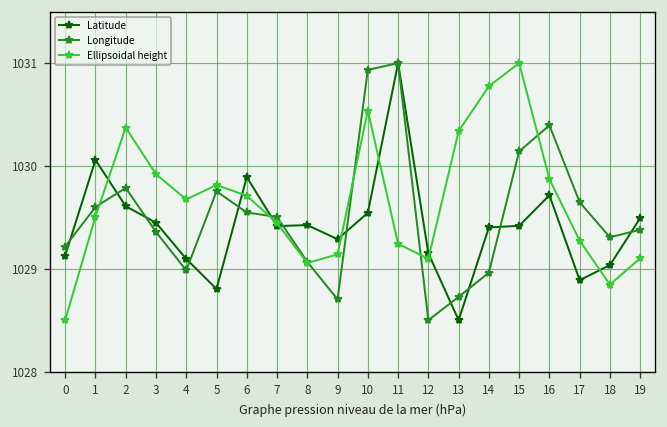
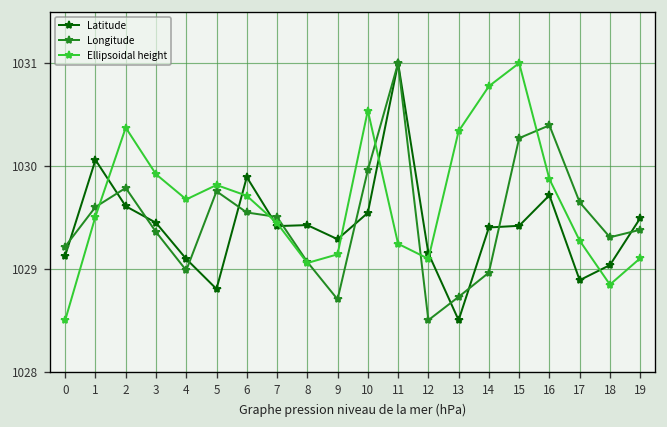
  {
    "Latitude": {
      "0": 1029.1,
      "1": 1030.1,
      "2": 1029.6,
      "3": 1029.4,
      "4": 1029.1,
      "5": 1028.8,
      "6": 1029.9,
      "8": 1029.4,
      "9": 1029.3,
      "10": 1029.5,
      "12": 1029.2,
      "13": 1028.5,
      "14": 1029.4,
      "15": 1029.4,
      "16": 1029.7,
      "17": 1028.9,
      "18": 1029.0,
      "19": 1029.5
    },
    "Longitude": {
      "0": 1029.2,
      "1": 1029.6,
      "2": 1029.8,
      "3": 1029.4,
      "4": 1029.0,
      "5": 1029.8,
      "6": 1029.5,
      "7": 1029.5,
      "9": 1028.7,
-     "10": 1030.9,
+     "10": 1030.0,
      "12": 1028.5,
      "13": 1028.7,
      "14": 1029.0,
-     "15": 1030.1,
+     "15": 1030.3,
      "16": 1030.4,
      "17": 1029.6,
      "18": 1029.3,
      "19": 1029.4
    },
    "Ellipsoidal height": {
      "0": 1028.5,
      "1": 1029.5,
      "2": 1030.4,
      "3": 1029.9,
      "4": 1029.7,
      "5": 1029.8,
      "6": 1029.7,
      "9": 1029.1,
      "10": 1030.5,
      "11": 1029.2,
      "12": 1029.1,
      "13": 1030.3,
      "14": 1030.8,
      "15": 1031.0,
      "16": 1029.9,
      "17": 1029.3,
      "18": 1028.8,
      "19": 1029.1
    }
  }
